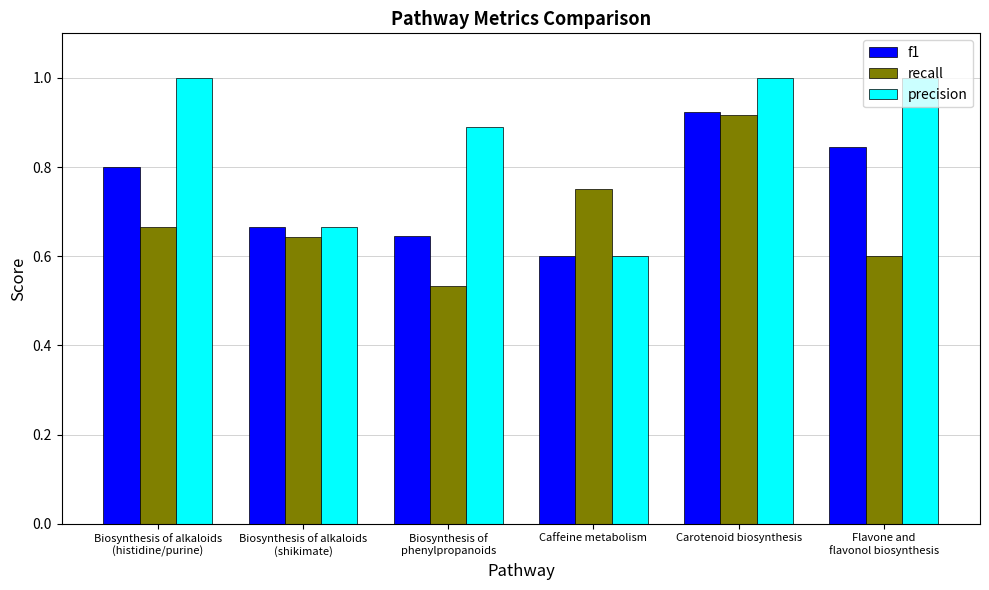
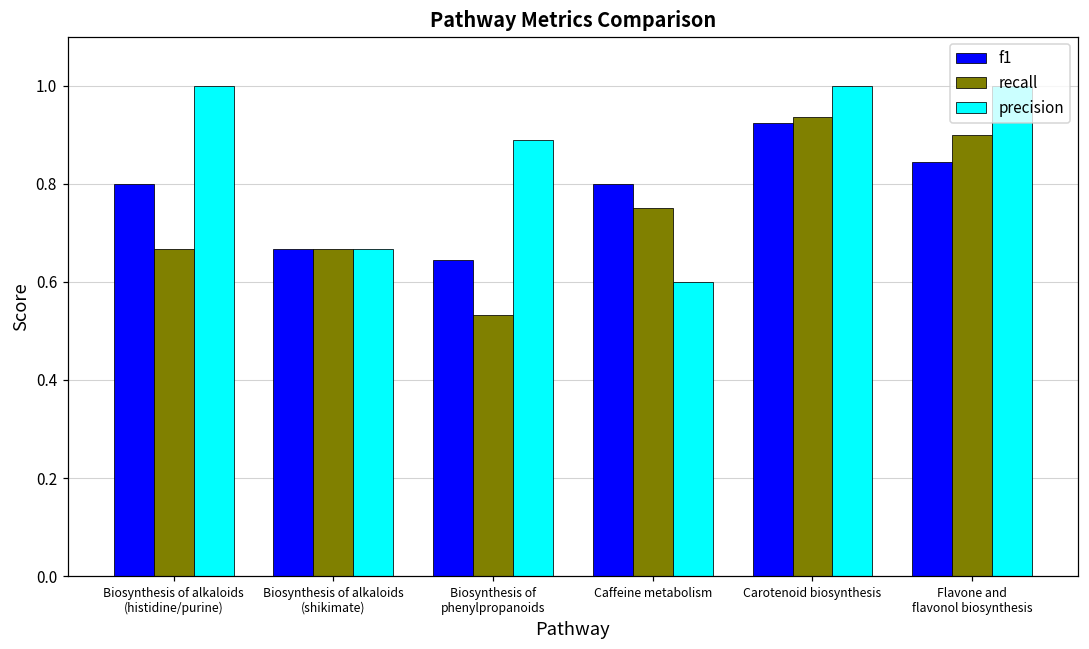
  {
    "f1": {
      "Biosynthesis of alkaloids (histidine/purine)": 0.8,
      "Biosynthesis of alkaloids (shikimate)": 0.67,
      "Biosynthesis of phenylpropanoids": 0.65,
-     "Caffeine metabolism": 0.6,
+     "Caffeine metabolism": 0.8,
      "Carotenoid biosynthesis": 0.92,
      "Flavone and flavonol biosynthesis": 0.85
    },
    "recall": {
      "Biosynthesis of alkaloids (histidine/purine)": 0.67,
-     "Biosynthesis of alkaloids (shikimate)": 0.64,
+     "Biosynthesis of alkaloids (shikimate)": 0.67,
      "Biosynthesis of phenylpropanoids": 0.53,
      "Caffeine metabolism": 0.75,
-     "Carotenoid biosynthesis": 0.92,
-     "Flavone and flavonol biosynthesis": 0.6
+     "Carotenoid biosynthesis": 0.94,
+     "Flavone and flavonol biosynthesis": 0.9
    },
    "precision": {
      "Biosynthesis of alkaloids (histidine/purine)": 1.00,
      "Biosynthesis of alkaloids (shikimate)": 0.67,
      "Biosynthesis of phenylpropanoids": 0.89,
      "Caffeine metabolism": 0.60,
      "Carotenoid biosynthesis": 1.00
    }
  }
